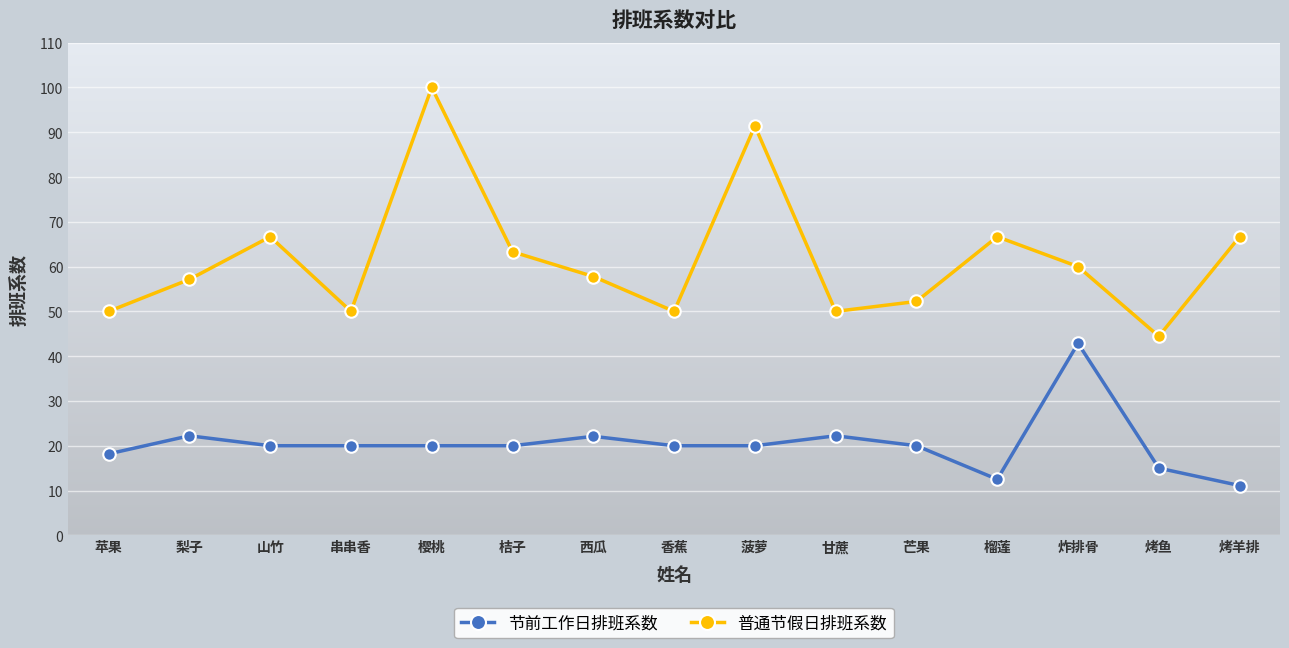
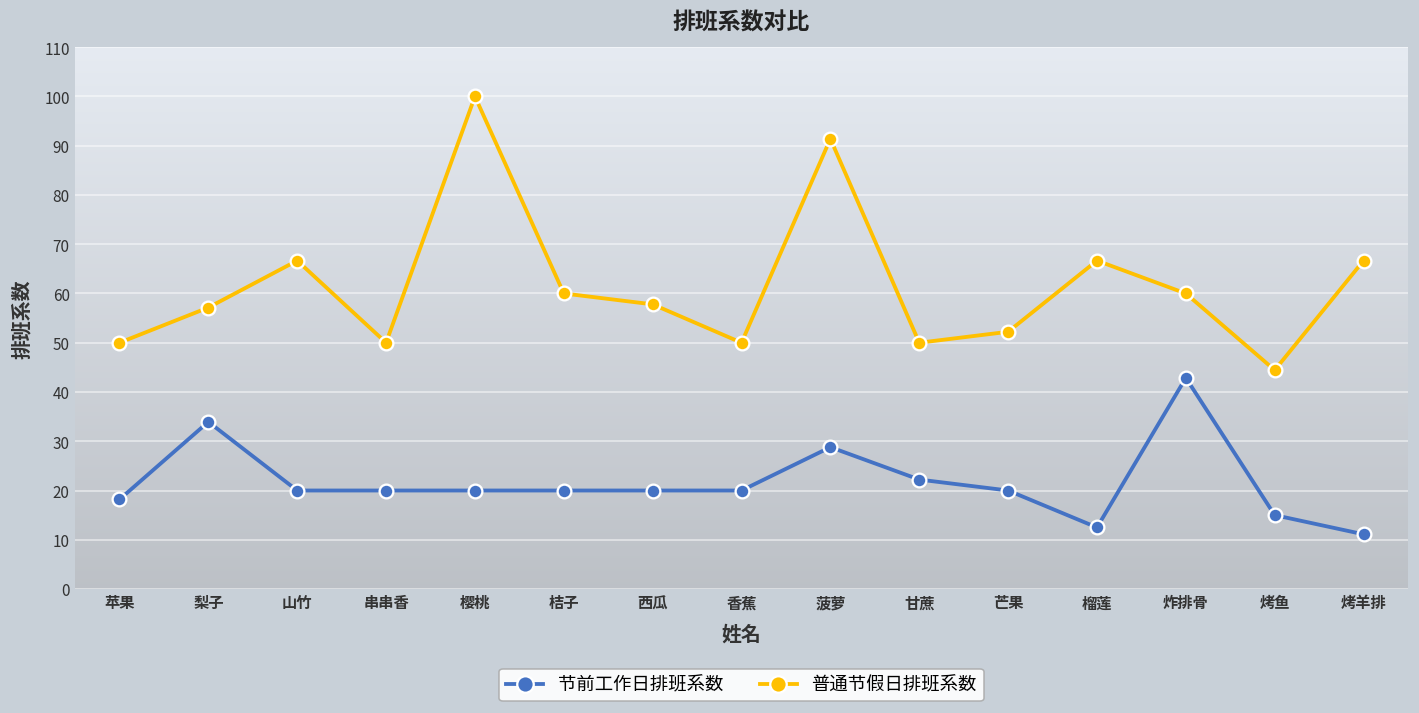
  {
    "节前工作日排班系数": {
      "苹果": 18,
-     "梨子": 22,
+     "梨子": 34,
      "山竹": 20,
      "串串香": 20,
      "樱桃": 20,
      "桔子": 20,
-     "西瓜": 22,
+     "西瓜": 20,
      "香蕉": 20,
-     "菠萝": 20,
+     "菠萝": 29,
      "甘蔗": 22,
      "芒果": 20,
      "榴莲": 13,
      "炸排骨": 43,
      "烤鱼": 15,
      "烤羊排": 11
    },
    "普通节假日排班系数": {
      "苹果": 50,
      "梨子": 57,
      "山竹": 67,
      "串串香": 50,
      "樱桃": 100,
-     "桔子": 63,
+     "桔子": 60,
      "西瓜": 58,
      "香蕉": 50,
      "菠萝": 91,
      "甘蔗": 50,
      "芒果": 52,
      "榴莲": 67,
      "炸排骨": 60,
      "烤鱼": 44,
      "烤羊排": 67
    }
  }
